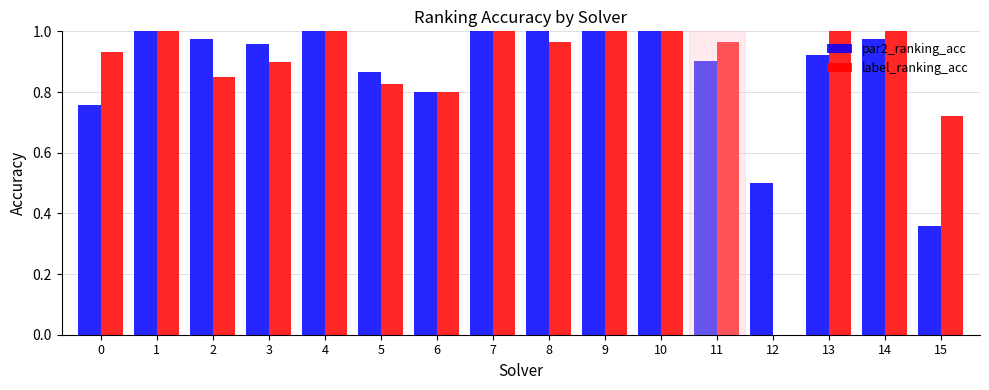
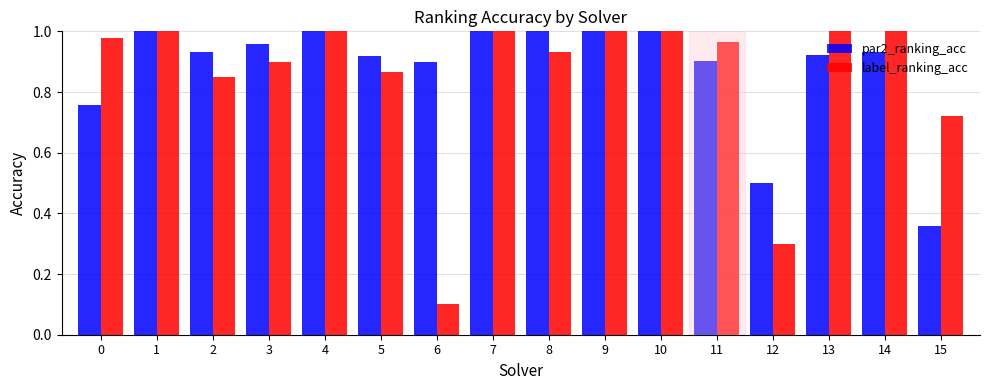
  {
    "par2_ranking_acc": {
      "0": 0.76,
      "1": 1.00,
-     "2": 0.97,
+     "2": 0.93,
      "3": 0.96,
      "4": 1.00,
-     "5": 0.87,
-     "6": 0.8,
+     "5": 0.92,
+     "6": 0.9,
      "7": 1.00,
      "8": 1.00,
      "9": 1.00,
      "10": 1.00,
      "11": 0.90,
      "12": 0.50,
      "13": 0.92,
-     "14": 0.97,
+     "14": 0.93,
      "15": 0.36
    },
    "label_ranking_acc": {
-     "0": 0.93,
+     "0": 0.98,
      "1": 1.00,
      "2": 0.85,
      "3": 0.90,
      "4": 1.00,
-     "5": 0.83,
-     "6": 0.8,
+     "5": 0.87,
+     "6": 0.1,
      "7": 1.00,
-     "8": 0.97,
+     "8": 0.93,
      "9": 1.00,
      "10": 1.00,
      "11": 0.97,
-     "12": 0.0,
+     "12": 0.3,
      "13": 1.00,
      "14": 1.00,
      "15": 0.72
    }
  }
